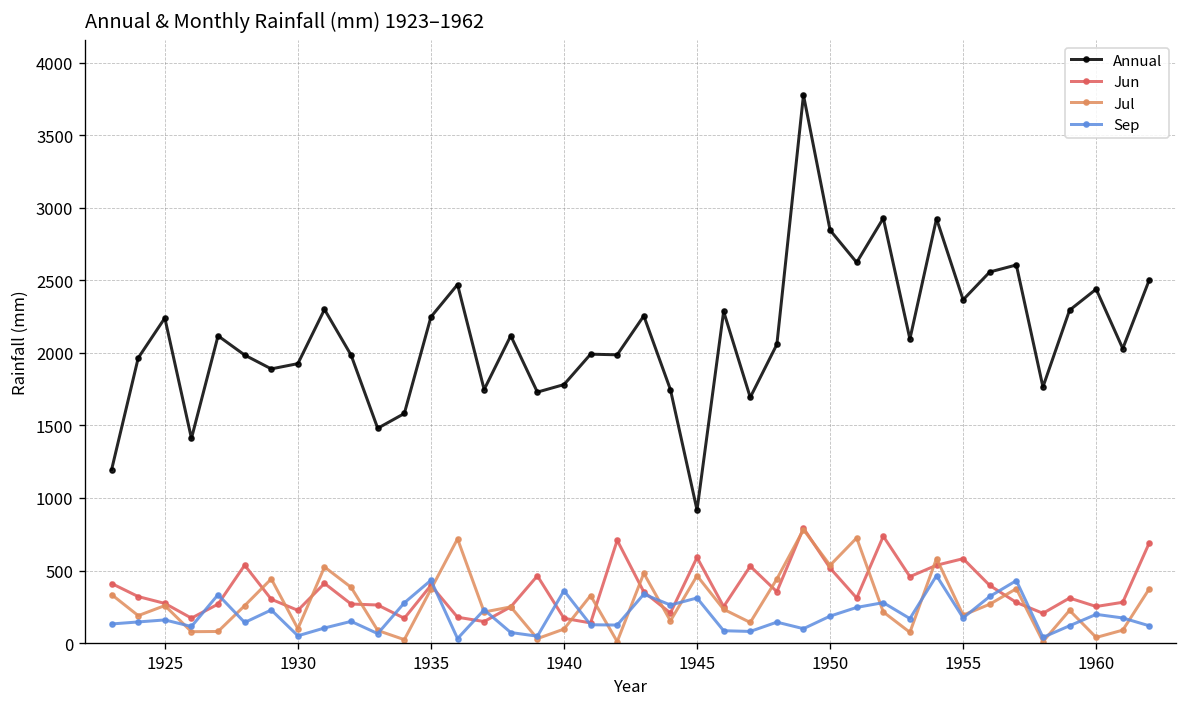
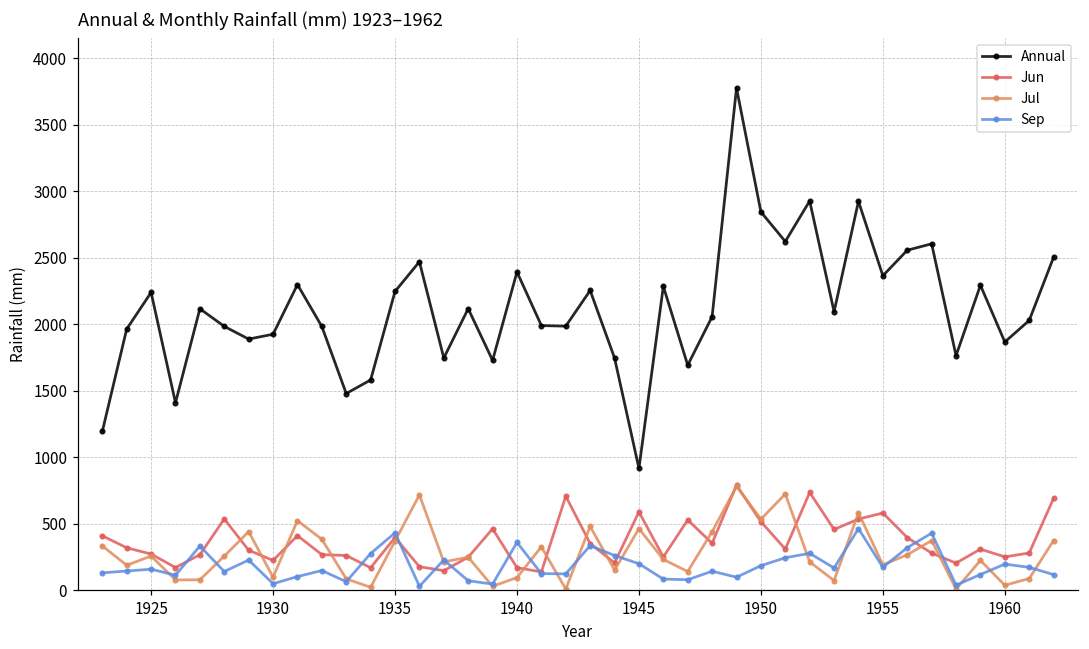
  {
    "Annual": {
      "1925": 2240,
      "1930": 1930,
      "1935": 2250,
-     "1940": 1780,
+     "1940": 2390,
      "1945": 920,
      "1950": 2850,
      "1955": 2370,
-     "1960": 2440
+     "1960": 1870
    },
    "Sep": {
      "1925": 160,
      "1930": 50,
      "1935": 430,
      "1940": 360,
-     "1945": 310,
+     "1945": 200,
      "1950": 190,
      "1960": 200
    }
  }
